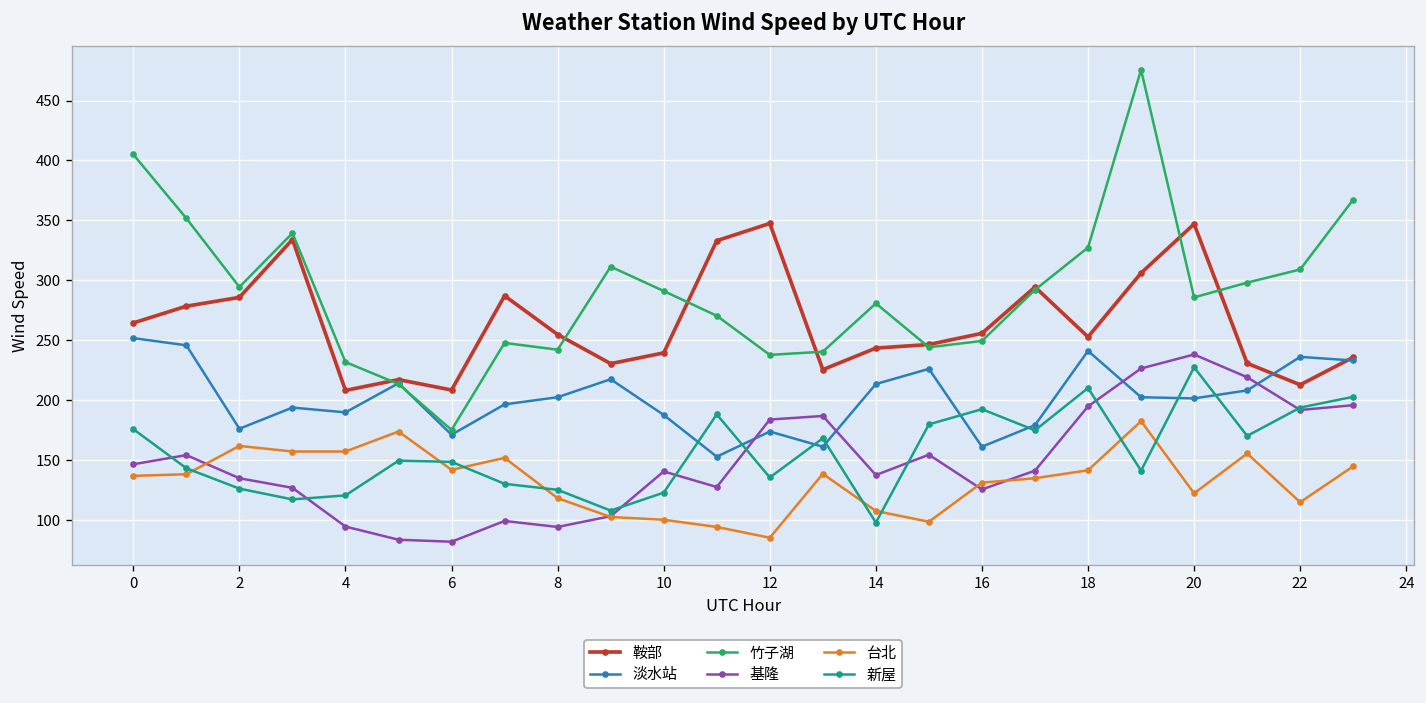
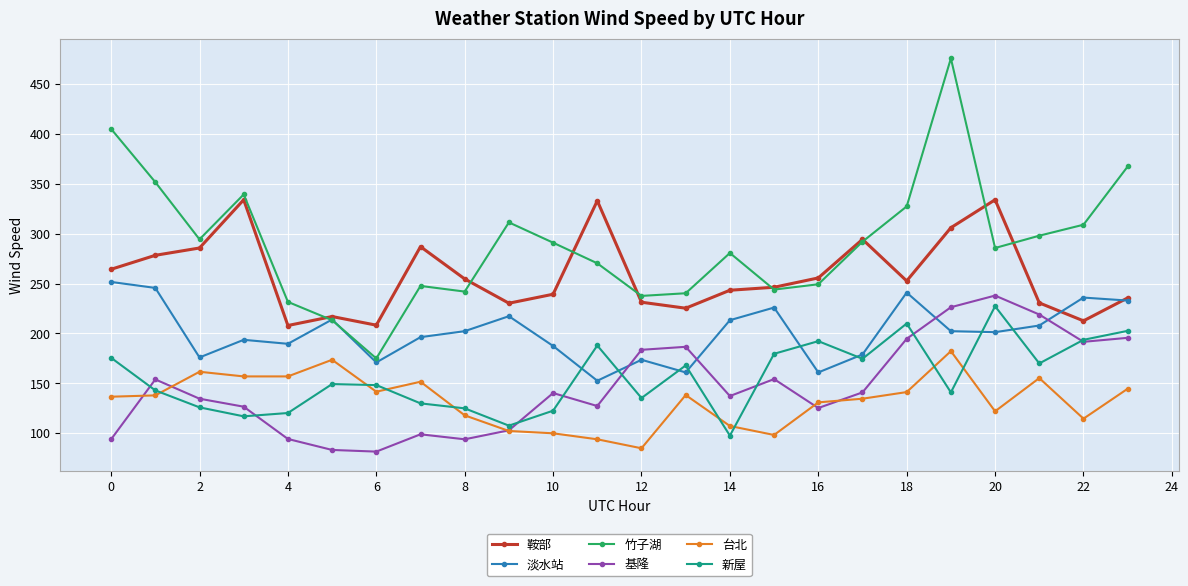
  {
    "鞍部": {
      "0": 260,
      "2": 290,
      "4": 210,
      "6": 210,
      "8": 250,
      "10": 240,
-     "12": 350,
+     "12": 230,
      "14": 240,
      "16": 260,
      "18": 250,
-     "20": 350,
+     "20": 330,
      "22": 210
    },
    "淡水站": {
      "0": 250,
      "2": 180,
      "4": 190,
      "6": 170,
      "8": 200,
      "10": 190,
      "12": 170,
      "14": 210,
      "16": 160,
      "18": 240,
      "20": 200,
      "22": 240
    },
    "基隆": {
-     "0": 150,
+     "0": 90,
      "2": 130,
      "4": 90,
      "6": 80,
      "8": 90,
      "10": 140,
      "12": 180,
      "14": 140,
      "16": 130,
      "18": 190,
      "20": 240
    },
    "台北": {
      "0": 140,
      "2": 160,
      "4": 160,
      "6": 140,
      "8": 120,
      "10": 100,
      "12": 90,
      "14": 110,
      "16": 130,
      "18": 140,
      "20": 120,
      "22": 110
    }
  }
